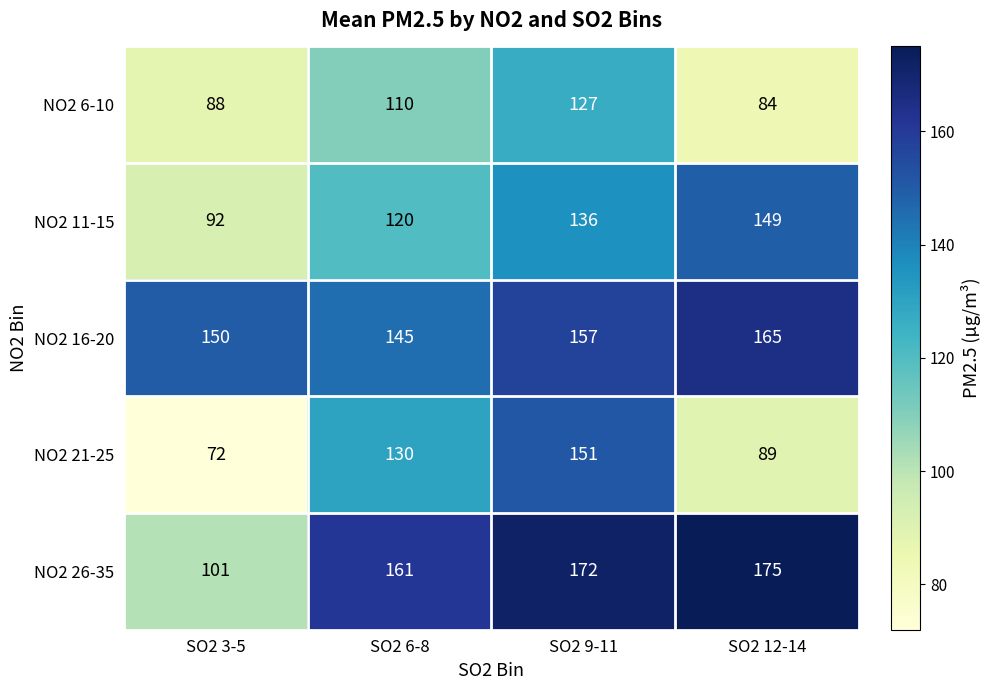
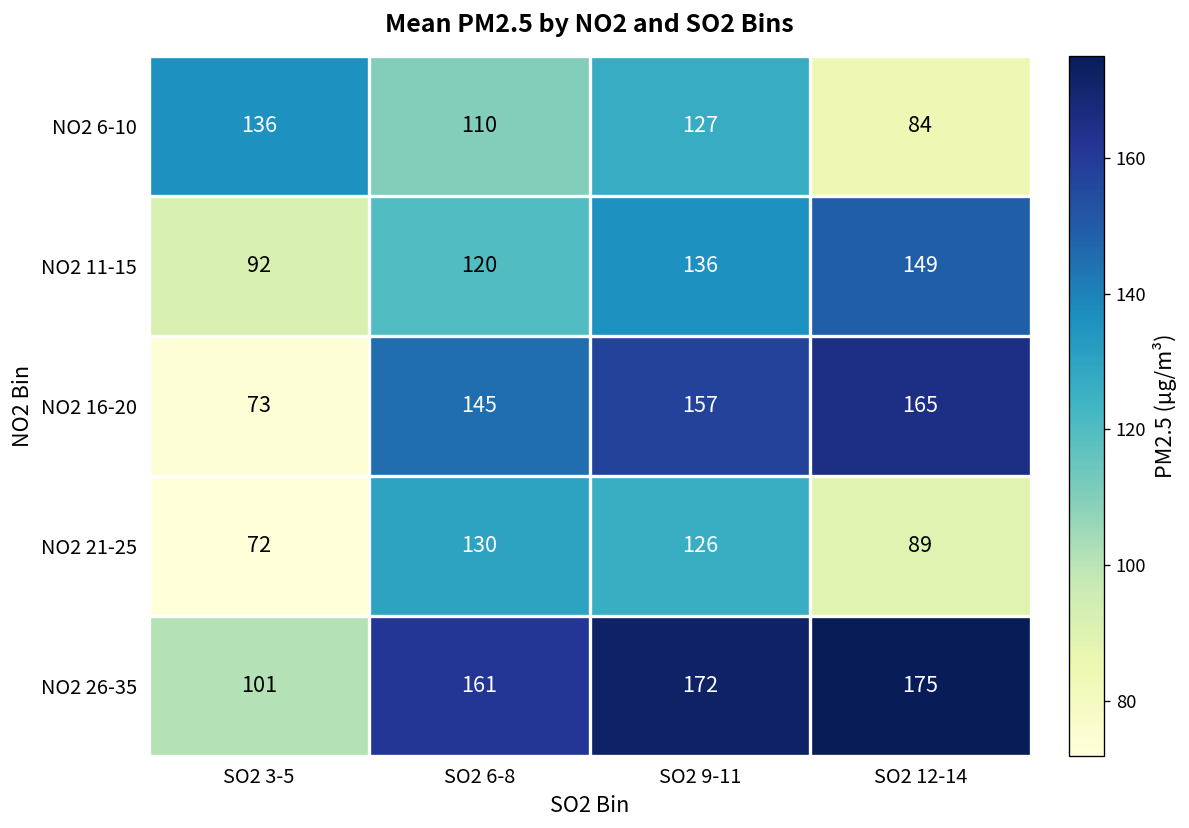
  {
    "NO2 6-10": {
-     "SO2 3-5": 88,
+     "SO2 3-5": 136,
      "SO2 6-8": 110,
      "SO2 9-11": 127,
      "SO2 12-14": 84
    },
    "NO2 11-15": {
      "SO2 3-5": 92,
      "SO2 6-8": 120,
      "SO2 9-11": 136,
      "SO2 12-14": 149
    },
    "NO2 16-20": {
-     "SO2 3-5": 150,
+     "SO2 3-5": 73,
      "SO2 6-8": 145,
      "SO2 9-11": 157,
      "SO2 12-14": 165
    },
    "NO2 21-25": {
      "SO2 3-5": 72,
      "SO2 6-8": 130,
-     "SO2 9-11": 151,
+     "SO2 9-11": 126,
      "SO2 12-14": 89
    },
    "NO2 26-35": {
      "SO2 3-5": 101,
      "SO2 6-8": 161,
      "SO2 9-11": 172,
      "SO2 12-14": 175
    }
  }
